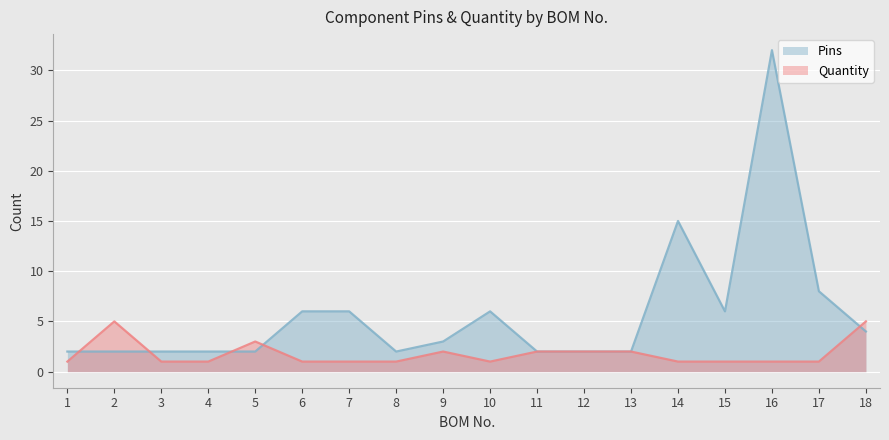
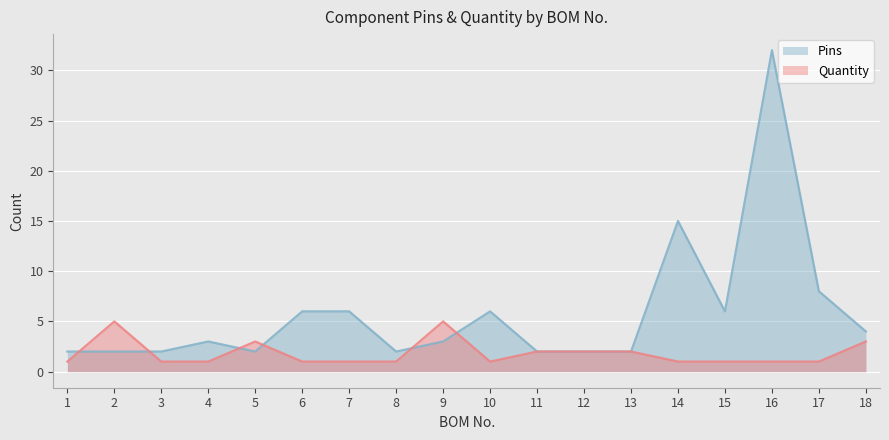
  {
    "Pins": {
      "1": 2,
      "2": 2,
      "3": 2,
-     "4": 2,
+     "4": 3,
      "5": 2,
      "6": 6,
      "7": 6,
      "8": 2,
      "9": 3,
      "10": 6,
      "14": 15,
      "15": 6,
      "16": 32,
      "17": 8,
      "18": 4
    },
    "Quantity": {
      "1": 1,
      "2": 5,
      "3": 1,
      "4": 1,
      "5": 3,
      "6": 1,
      "7": 1,
      "8": 1,
-     "9": 2,
+     "9": 5,
      "10": 1,
      "14": 1,
      "15": 1,
      "16": 1,
      "17": 1,
-     "18": 5
+     "18": 3
    }
  }
